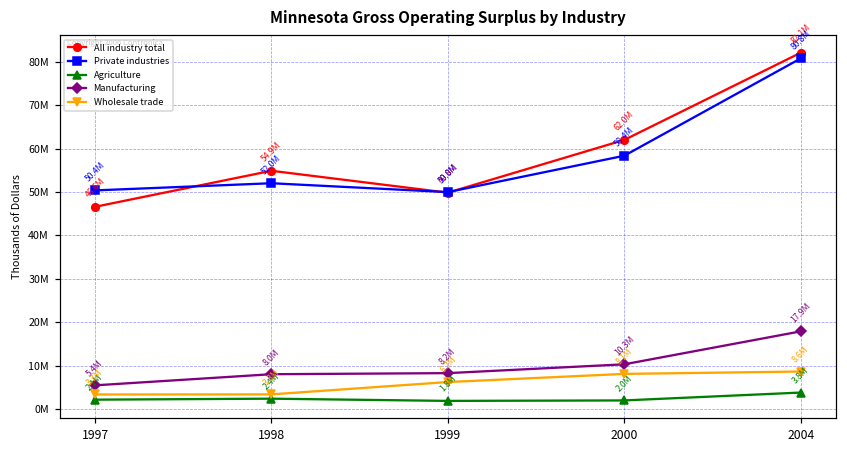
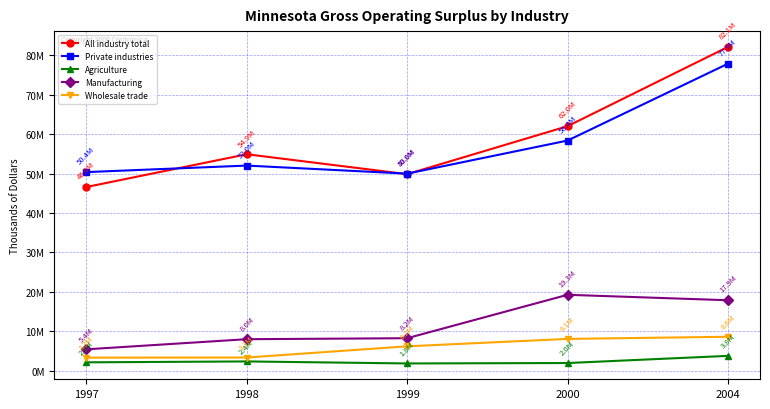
  {
    "Private industries": {
-     "2004": "80.8M"
+     "2004": "77.9M"
    },
    "Manufacturing": {
      "1998": "8.0M",
-     "2000": "10.3M",
+     "2000": "19.3M",
      "2004": "17.9M"
    },
    "Wholesale trade": {
      "2004": "8.6M"
    }
  }
